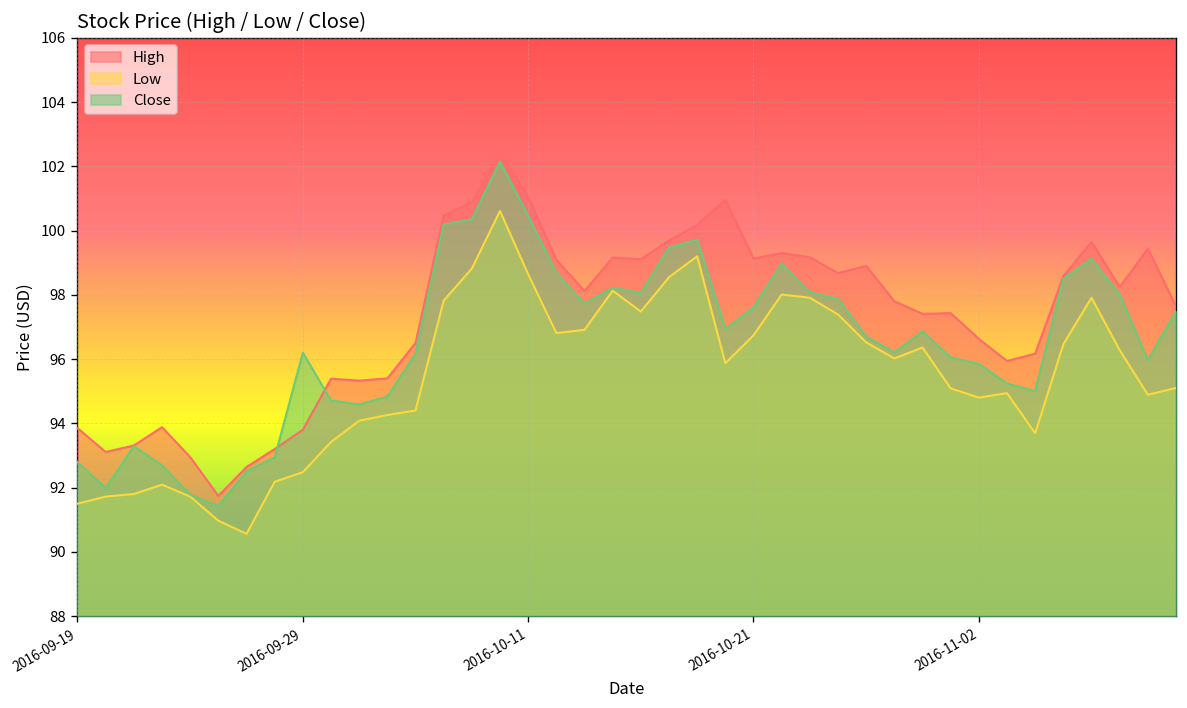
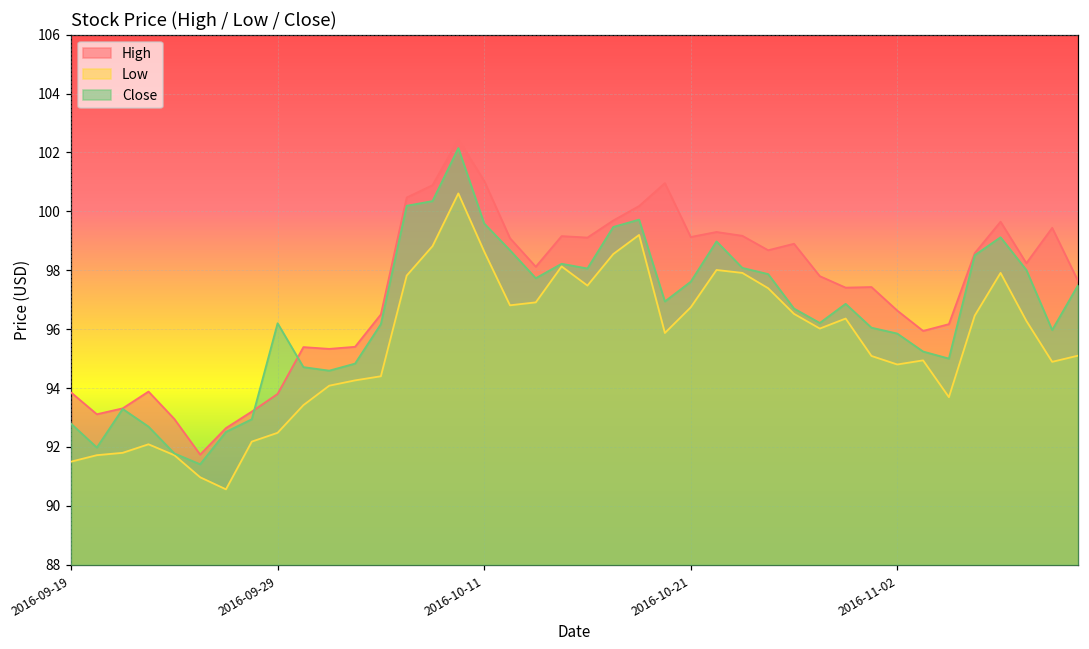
  {
    "High": {
      "2016-09-19": 93.9,
      "2016-09-29": 93.8,
      "2016-10-11": 101.0,
      "2016-10-21": 99.1,
      "2016-11-02": 96.6
    },
    "Low": {
      "2016-09-19": 91.5,
      "2016-09-29": 92.5,
      "2016-10-11": 98.6,
      "2016-10-21": 96.7,
      "2016-11-02": 94.8
    },
    "Close": {
      "2016-09-19": 92.8,
      "2016-09-29": 96.2,
-     "2016-10-11": 100.5,
+     "2016-10-11": 99.6,
      "2016-10-21": 97.6,
      "2016-11-02": 95.9
    }
  }
